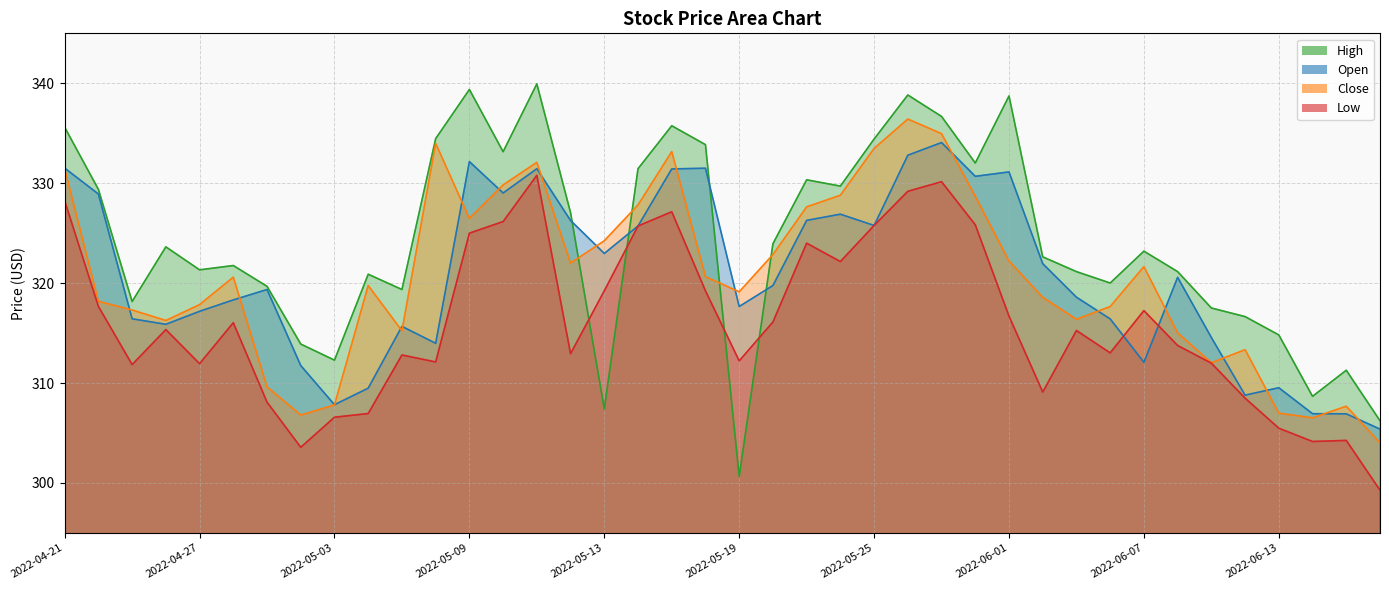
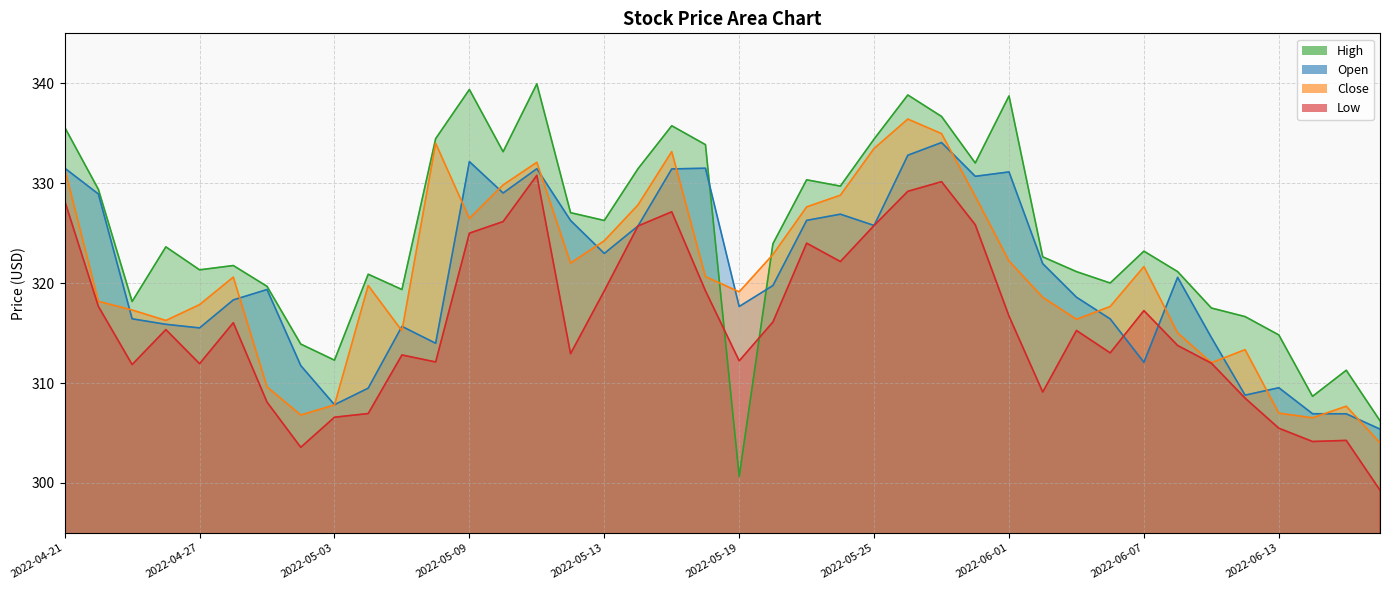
  {
    "High": {
      "2022-04-21": 336,
      "2022-04-27": 321,
      "2022-05-03": 312,
      "2022-05-09": 339,
-     "2022-05-13": 307,
+     "2022-05-13": 326,
      "2022-05-19": 301,
      "2022-05-25": 334,
      "2022-06-01": 339,
      "2022-06-07": 323,
      "2022-06-13": 315
    },
    "Open": {
-     "2022-04-27": 317,
+     "2022-04-27": 316,
      "2022-05-09": 332,
      "2022-05-13": 323,
      "2022-05-19": 318,
      "2022-06-01": 331,
      "2022-06-07": 312,
      "2022-06-13": 310
    }
  }
